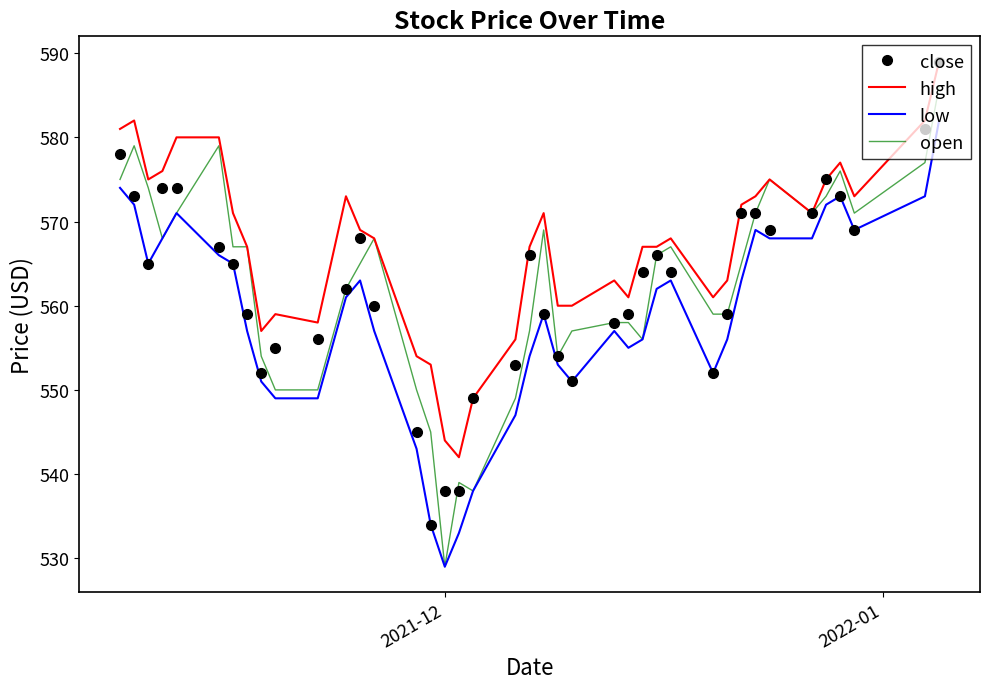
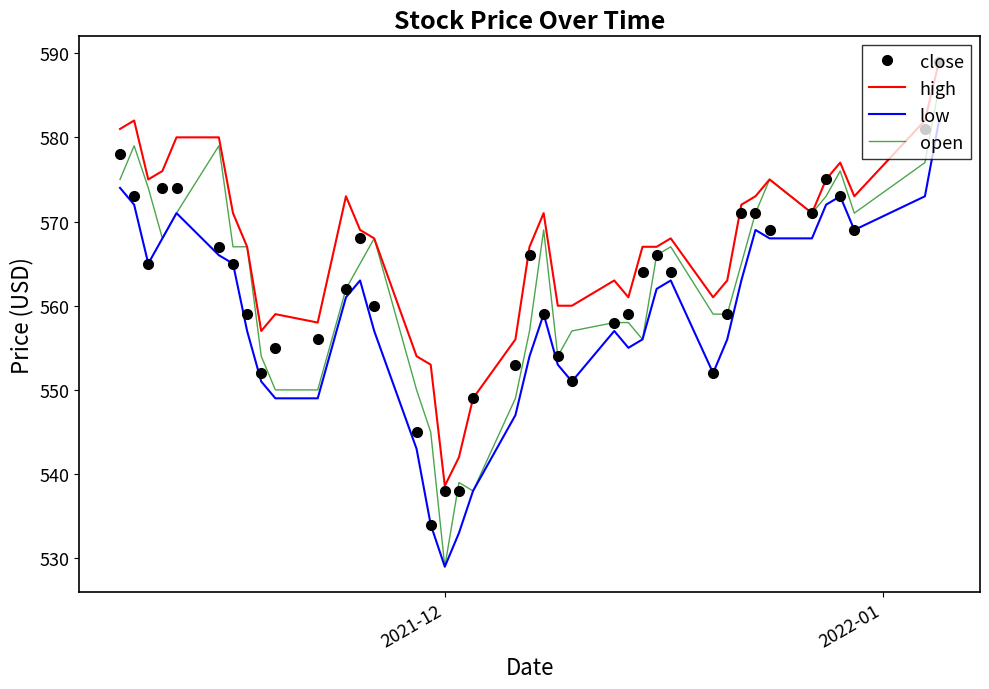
  {
    "close": {
      "2021-12": 538
    },
    "high": {
-     "2021-12": 544
+     "2021-12": 539
    }
  }
